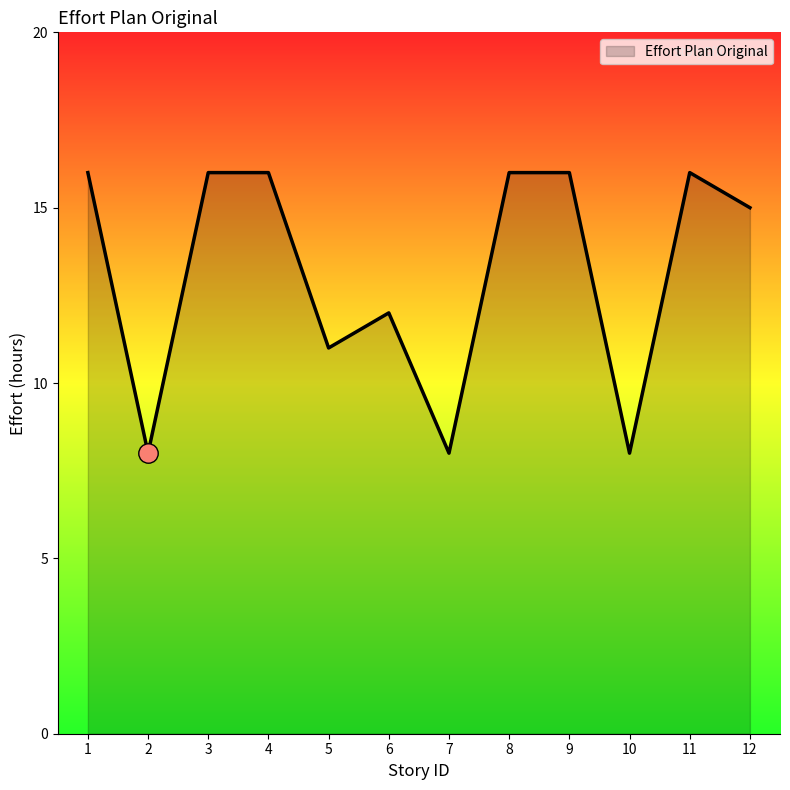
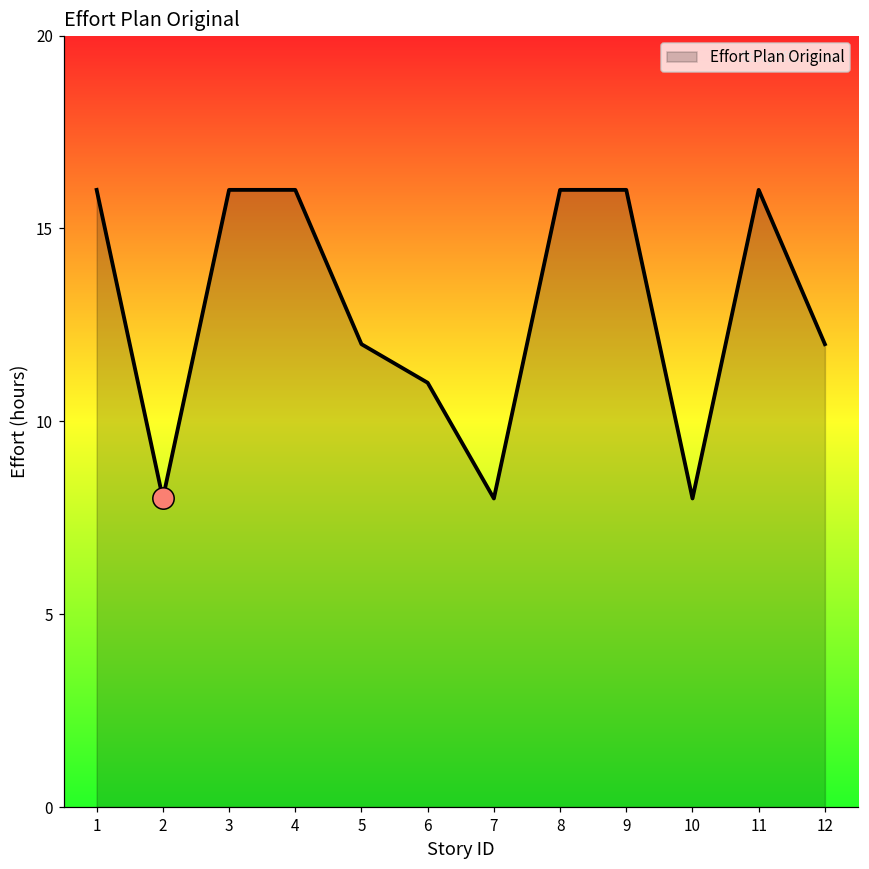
  {
    "Effort Plan Original": {
      "1": 16,
      "3": 16,
      "4": 16,
-     "5": 11,
-     "6": 12,
+     "5": 12,
+     "6": 11,
      "7": 8,
      "8": 16,
      "9": 16,
      "10": 8,
      "11": 16,
-     "12": 15
+     "12": 12
    }
  }
